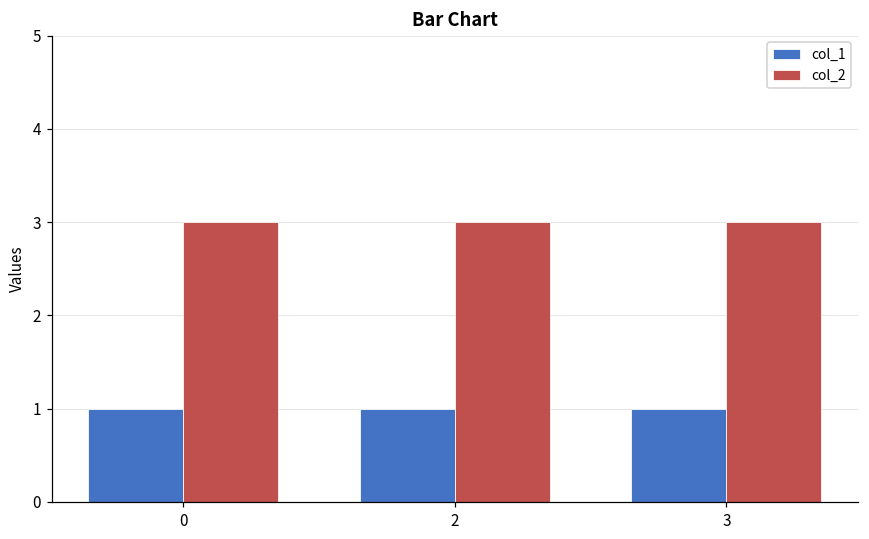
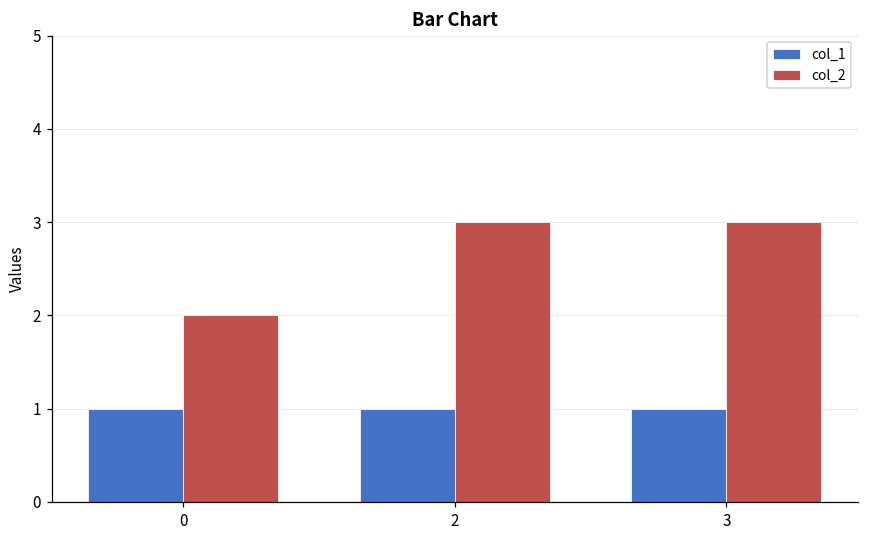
  {
    "col_1": {
      "0": 1,
      "2": 1,
      "3": 1
    },
    "col_2": {
-     "0": 3,
+     "0": 2,
      "2": 3,
      "3": 3
    }
  }
